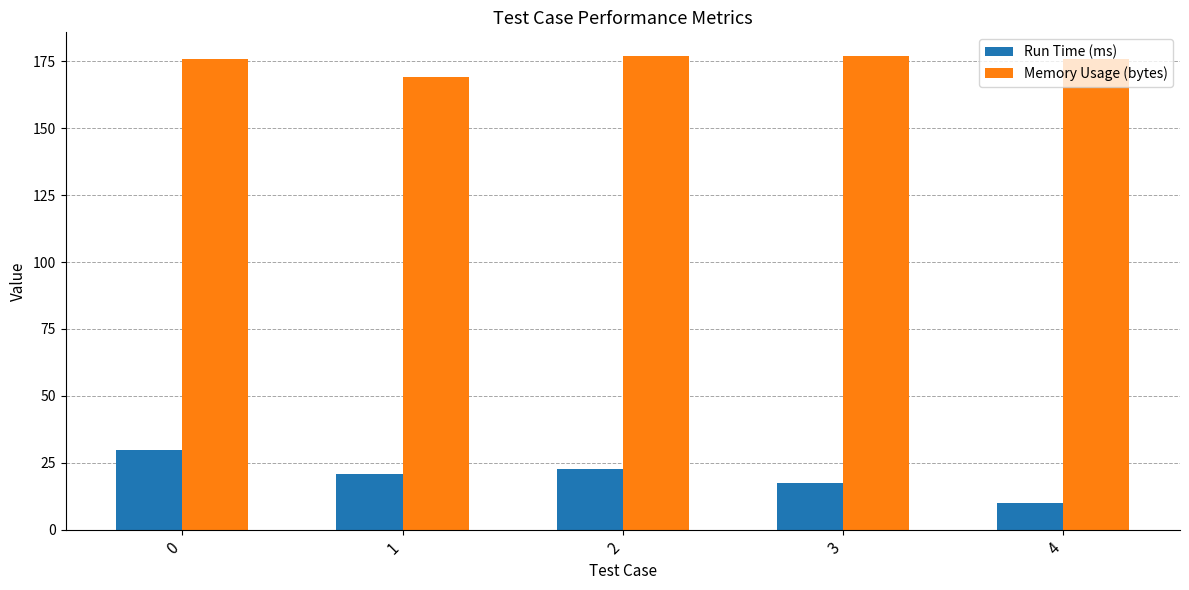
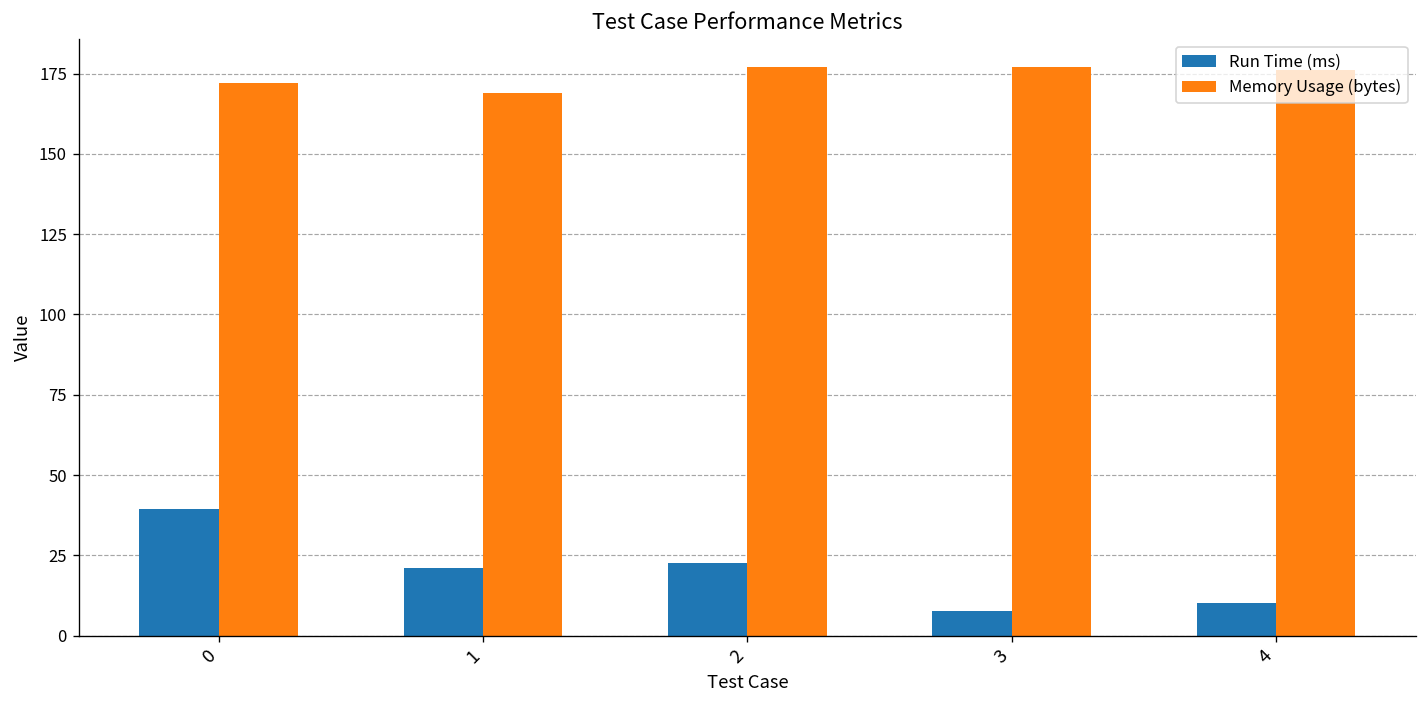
  {
    "Run Time (ms)": {
-     "0": 30,
+     "0": 39,
      "1": 21,
      "2": 23,
-     "3": 17,
+     "3": 8,
      "4": 10
    },
    "Memory Usage (bytes)": {
-     "0": 176,
+     "0": 172,
      "1": 169,
      "2": 177,
      "3": 177
    }
  }
